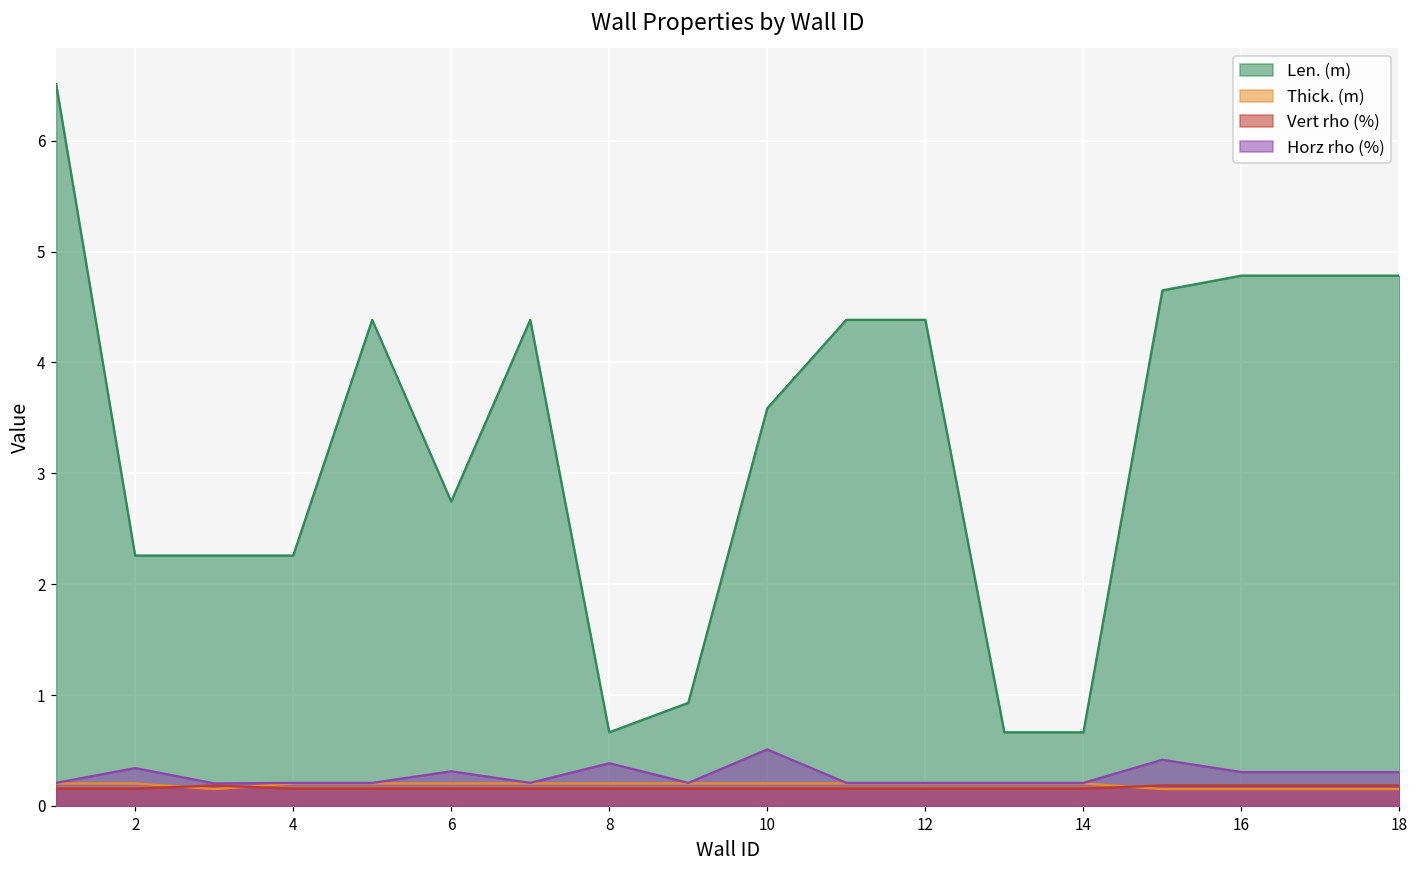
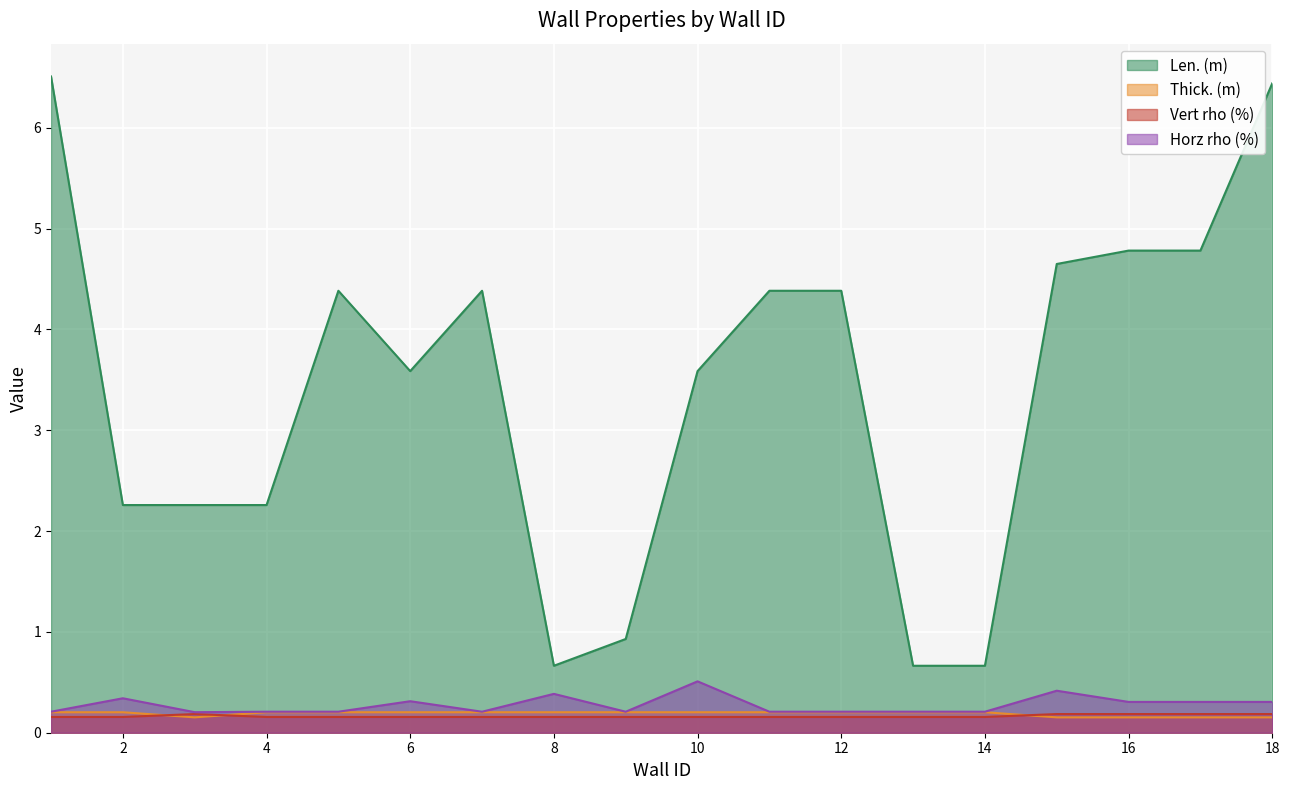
  {
    "Len. (m)": {
      "2": 2.26,
      "4": 2.26,
-     "6": 2.75,
+     "6": 3.59,
      "8": 0.66,
      "10": 3.59,
      "12": 4.38,
      "14": 0.66,
      "16": 4.78,
-     "18": 4.78
+     "18": 6.44
    },
    "Thick. (m)": {
      "2": 0.20,
      "6": 0.20,
      "8": 0.20,
      "10": 0.20,
      "16": 0.15,
      "18": 0.15
    },
    "Vert rho (%)": {
      "2": 0.16,
      "4": 0.16,
      "6": 0.16,
      "8": 0.16,
      "10": 0.16,
      "12": 0.16,
      "14": 0.16,
      "16": 0.19,
      "18": 0.19
    },
    "Horz rho (%)": {
      "2": 0.34,
      "6": 0.31,
      "8": 0.39,
      "10": 0.51,
      "16": 0.31,
      "18": 0.31
    }
  }
